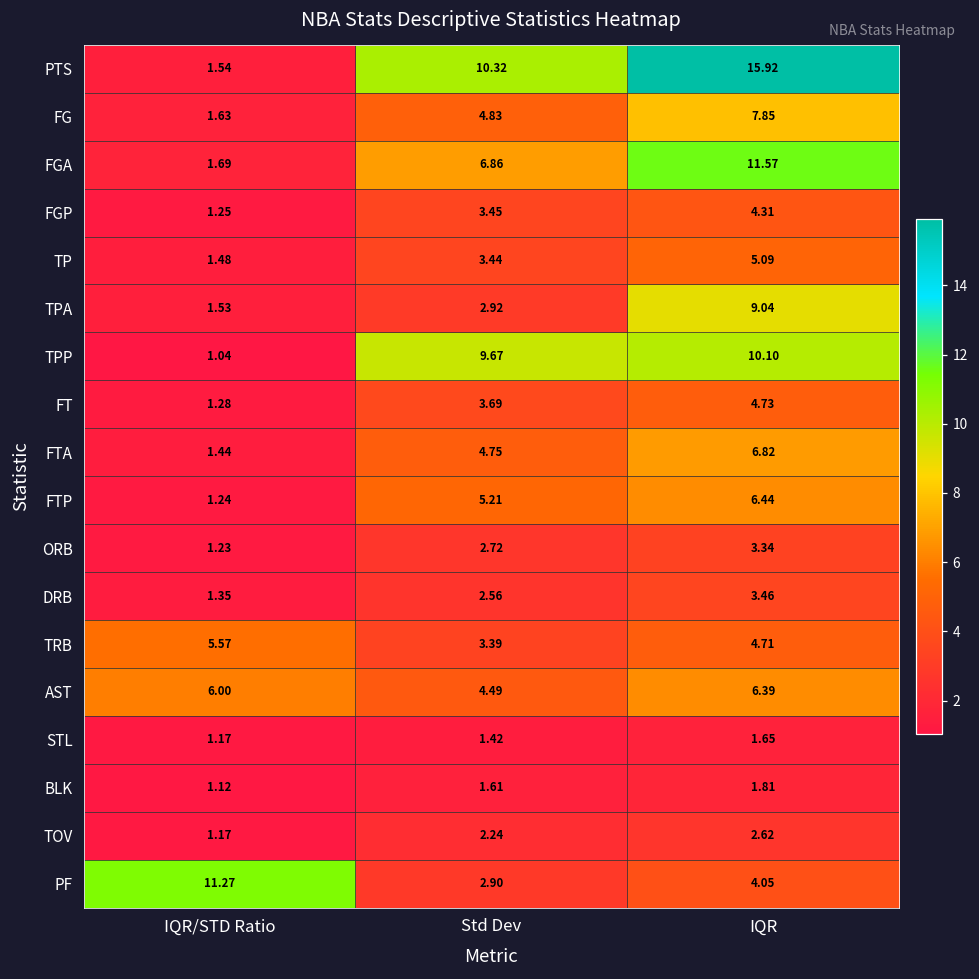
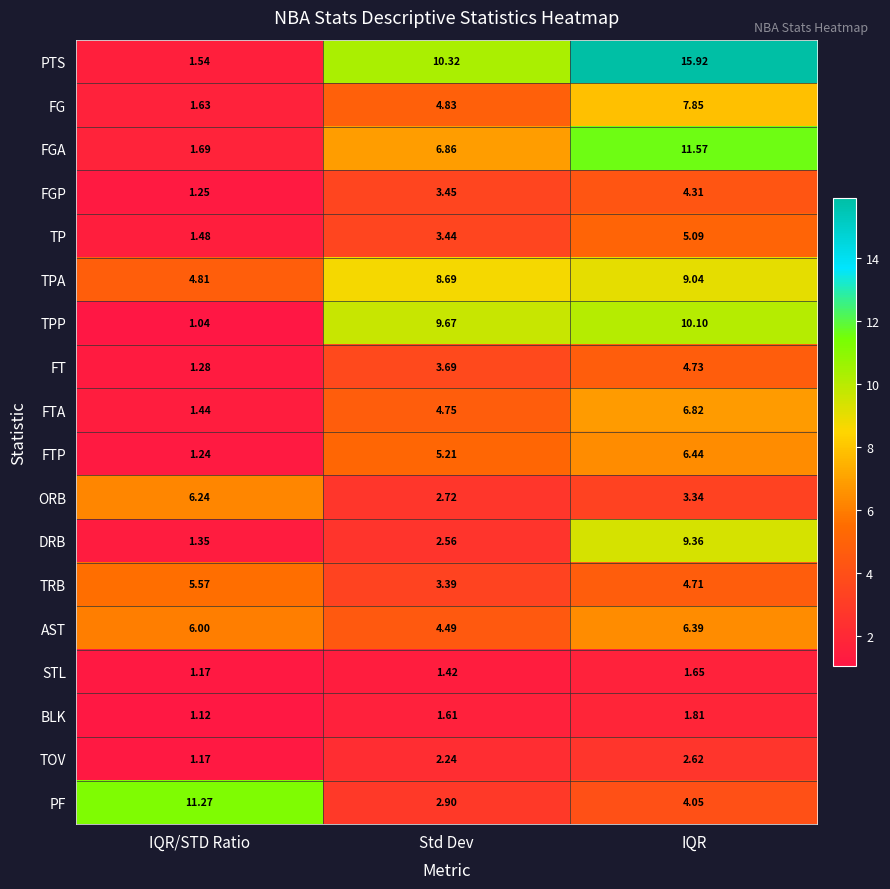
  {
    "PTS": {
      "IQR/STD Ratio": 1.54,
      "Std Dev": 10.32,
      "IQR": 15.92
    },
    "FG": {
      "IQR/STD Ratio": 1.63,
      "Std Dev": 4.83,
      "IQR": 7.85
    },
    "FGA": {
      "IQR/STD Ratio": 1.69,
      "Std Dev": 6.86,
      "IQR": 11.57
    },
    "FGP": {
      "IQR/STD Ratio": 1.25,
      "Std Dev": 3.45,
      "IQR": 4.31
    },
    "TP": {
      "IQR/STD Ratio": 1.48,
      "Std Dev": 3.44,
      "IQR": 5.09
    },
    "TPA": {
-     "IQR/STD Ratio": 1.53,
-     "Std Dev": 2.92,
+     "IQR/STD Ratio": 4.81,
+     "Std Dev": 8.69,
      "IQR": 9.04
    },
    "TPP": {
      "IQR/STD Ratio": 1.04,
      "Std Dev": 9.67,
      "IQR": 10.10
    },
    "FT": {
      "IQR/STD Ratio": 1.28,
      "Std Dev": 3.69,
      "IQR": 4.73
    },
    "FTA": {
      "IQR/STD Ratio": 1.44,
      "Std Dev": 4.75,
      "IQR": 6.82
    },
    "FTP": {
      "IQR/STD Ratio": 1.24,
      "Std Dev": 5.21,
      "IQR": 6.44
    },
    "ORB": {
-     "IQR/STD Ratio": 1.23,
+     "IQR/STD Ratio": 6.24,
      "Std Dev": 2.72,
      "IQR": 3.34
    },
    "DRB": {
      "IQR/STD Ratio": 1.35,
      "Std Dev": 2.56,
-     "IQR": 3.46
+     "IQR": 9.36
    },
    "TRB": {
      "IQR/STD Ratio": 5.57,
      "Std Dev": 3.39,
      "IQR": 4.71
    },
    "AST": {
      "IQR/STD Ratio": 6.00,
      "Std Dev": 4.49,
      "IQR": 6.39
    },
    "STL": {
      "IQR/STD Ratio": 1.17,
      "Std Dev": 1.42,
      "IQR": 1.65
    },
    "BLK": {
      "IQR/STD Ratio": 1.12,
      "Std Dev": 1.61,
      "IQR": 1.81
    },
    "TOV": {
      "IQR/STD Ratio": 1.17,
      "Std Dev": 2.24,
      "IQR": 2.62
    },
    "PF": {
      "IQR/STD Ratio": 11.27,
      "Std Dev": 2.90,
      "IQR": 4.05
    }
  }
